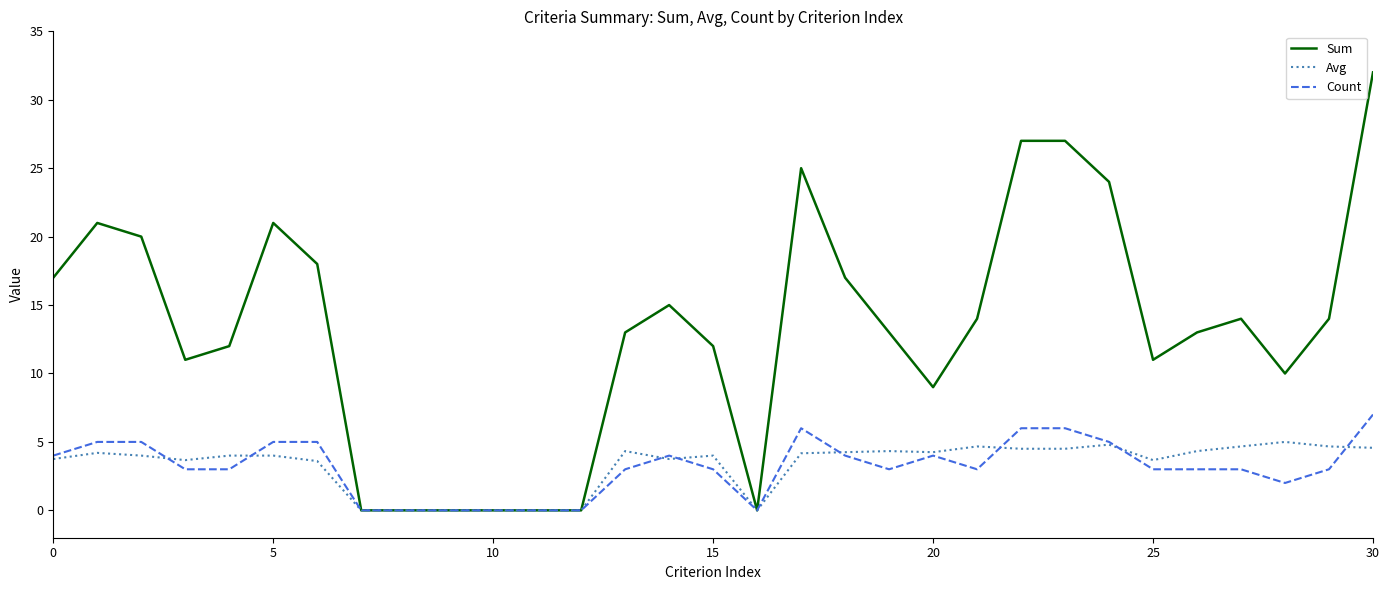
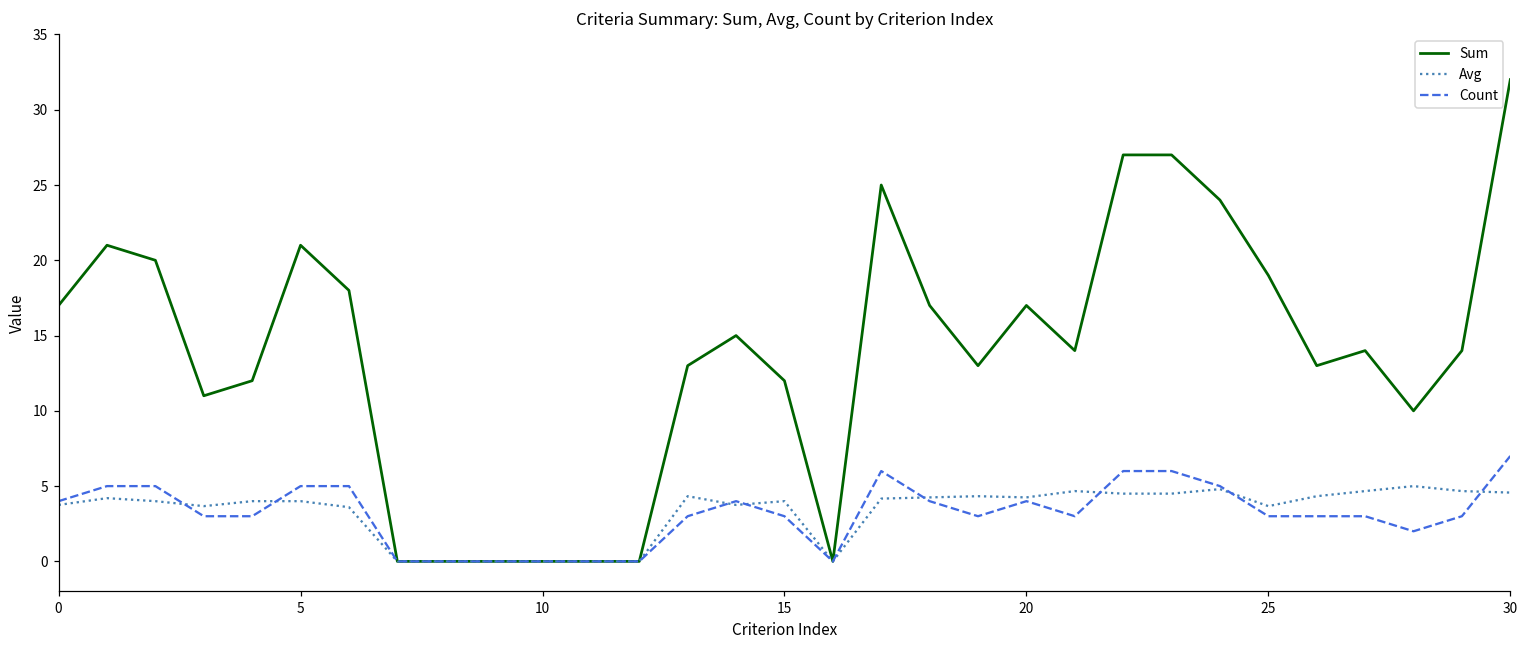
  {
    "Sum": {
      "0": 17,
      "5": 21,
      "15": 12,
-     "20": 9,
-     "25": 11,
+     "20": 17,
+     "25": 19,
      "30": 32
    }
  }
